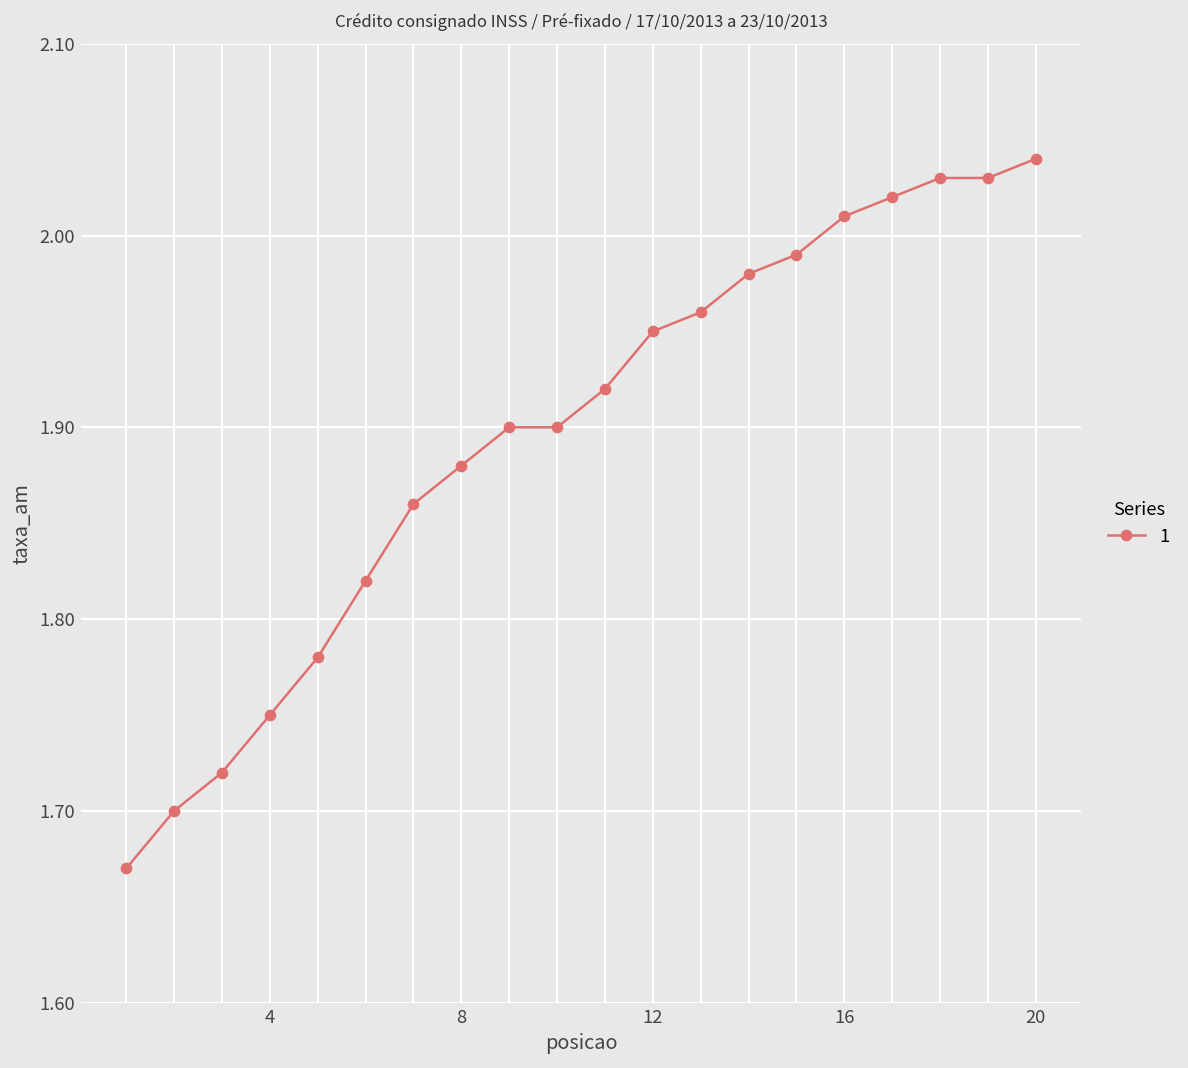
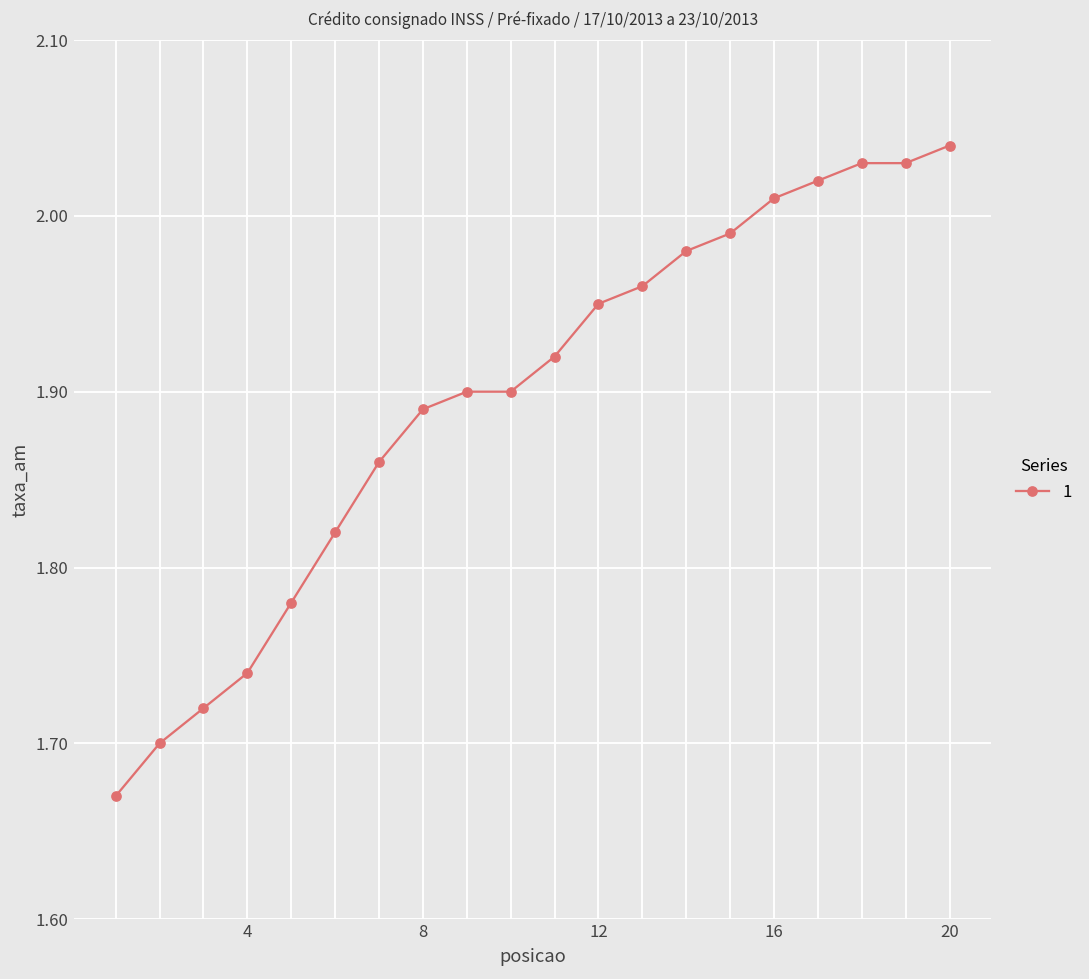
  {
-   "4": 1.75,
-   "8": 1.88,
+   "4": 1.74,
+   "8": 1.89,
    "12": 1.95,
    "16": 2.01,
    "20": 2.04
  }
